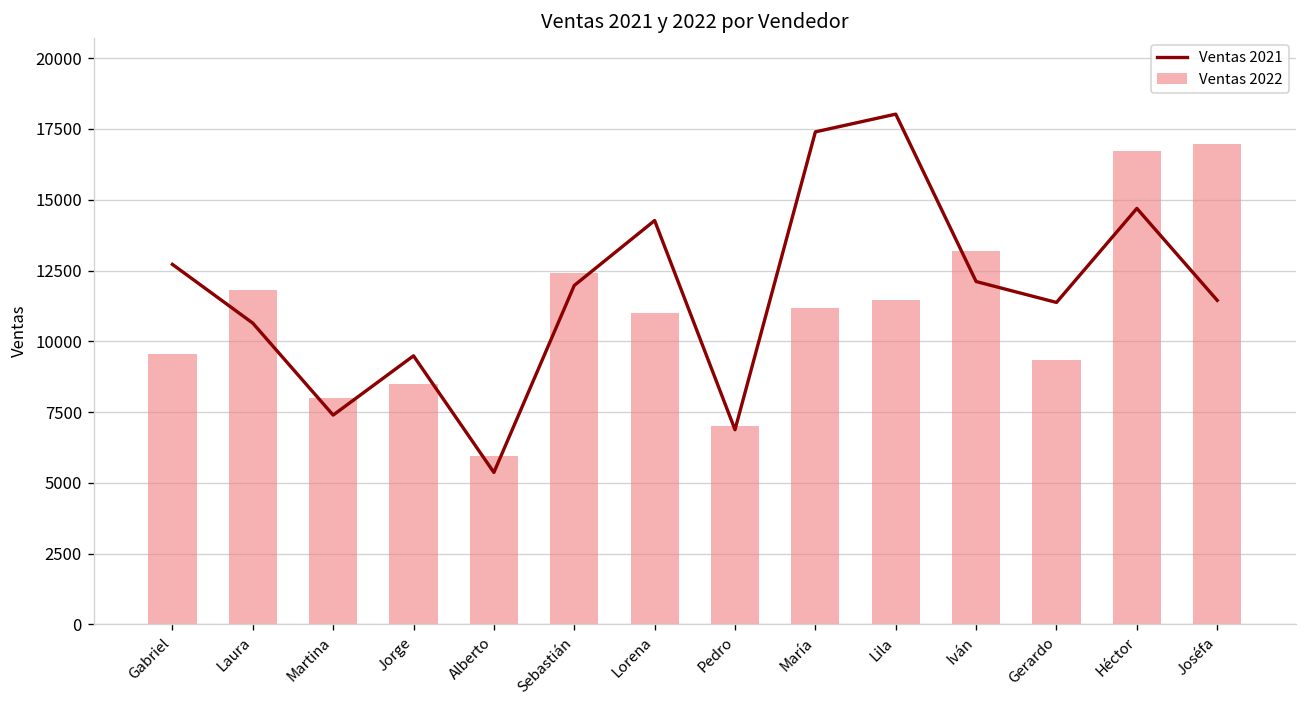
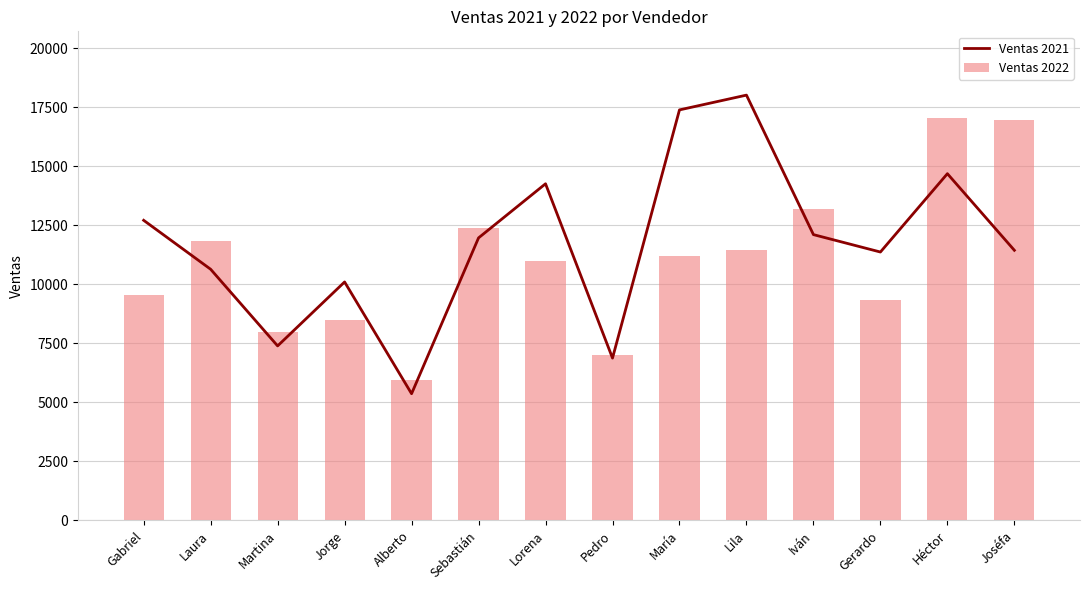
  {
    "Ventas 2021": {
      "Gabriel": 12700,
      "Laura": 10600,
      "Martina": 7400,
-     "Jorge": 9500,
+     "Jorge": 10100,
      "Alberto": 5400,
      "Sebastián": 12000,
      "Lorena": 14300,
      "Pedro": 6900,
      "María": 17400,
      "Lila": 18000,
      "Iván": 12100,
      "Gerardo": 11400,
      "Héctor": 14700,
      "Joséfa": 11400
    },
    "Ventas 2022": {
      "Gabriel": 9500,
      "Laura": 11800,
      "Martina": 8000,
      "Jorge": 8500,
      "Alberto": 6000,
      "Sebastián": 12400,
      "Lorena": 11000,
      "Pedro": 7000,
      "María": 11200,
      "Lila": 11500,
      "Iván": 13200,
      "Gerardo": 9300,
-     "Héctor": 16700,
+     "Héctor": 17000,
      "Joséfa": 17000
    }
  }
